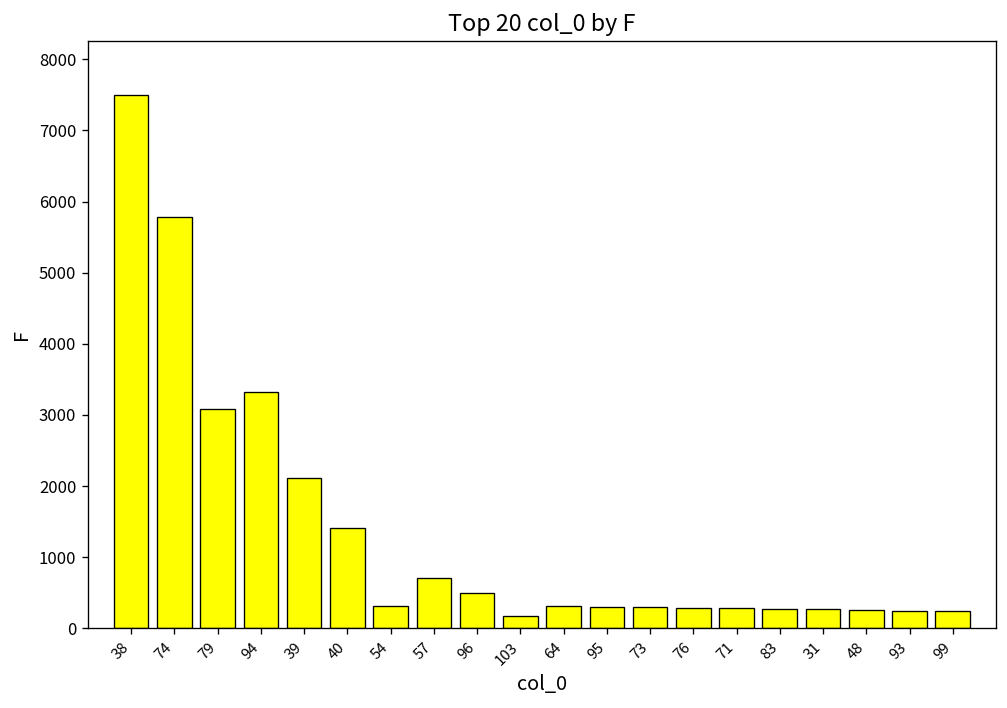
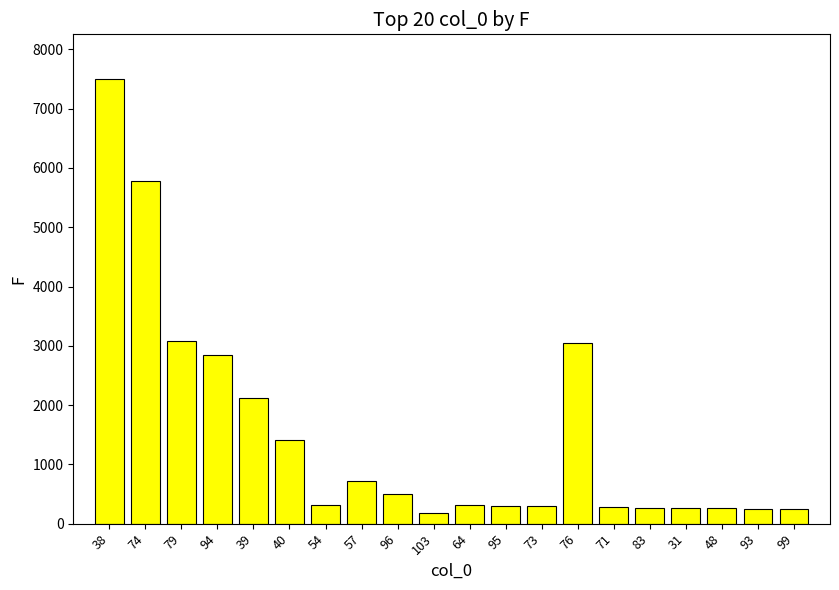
  {
    "38": 7500,
    "74": 5800,
    "79": 3100,
-   "94": 3300,
+   "94": 2800,
    "39": 2100,
    "40": 1400,
    "54": 300,
    "57": 700,
    "96": 500,
    "103": 200,
    "64": 300,
    "95": 300,
    "73": 300,
-   "76": 300,
+   "76": 3000,
    "71": 300,
    "83": 300,
    "31": 300,
    "48": 300,
    "93": 200,
    "99": 200
  }
